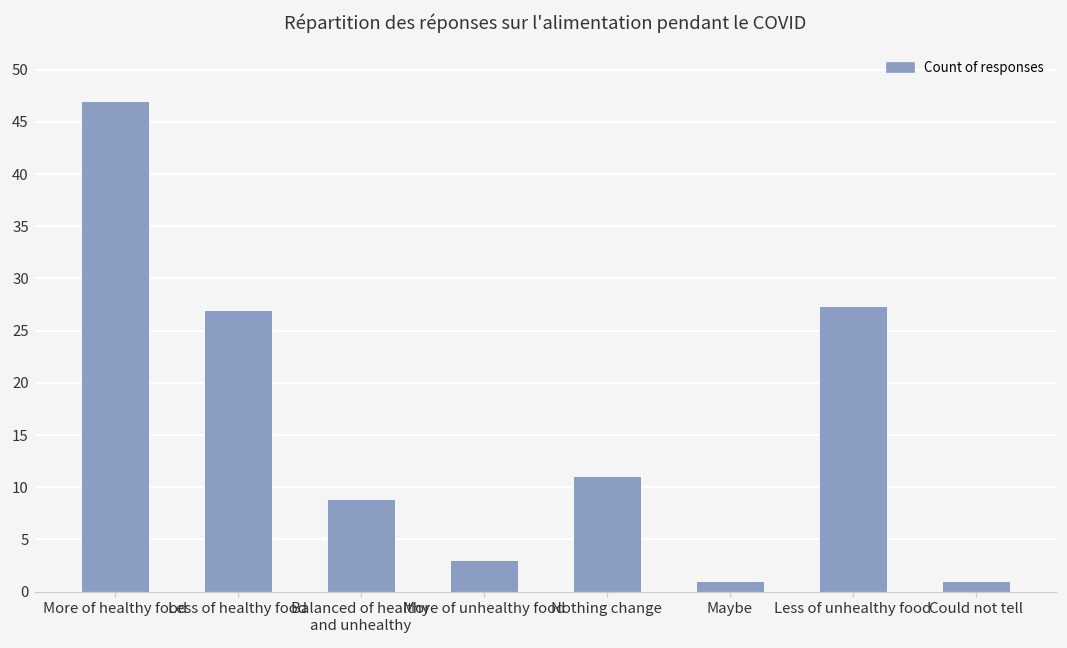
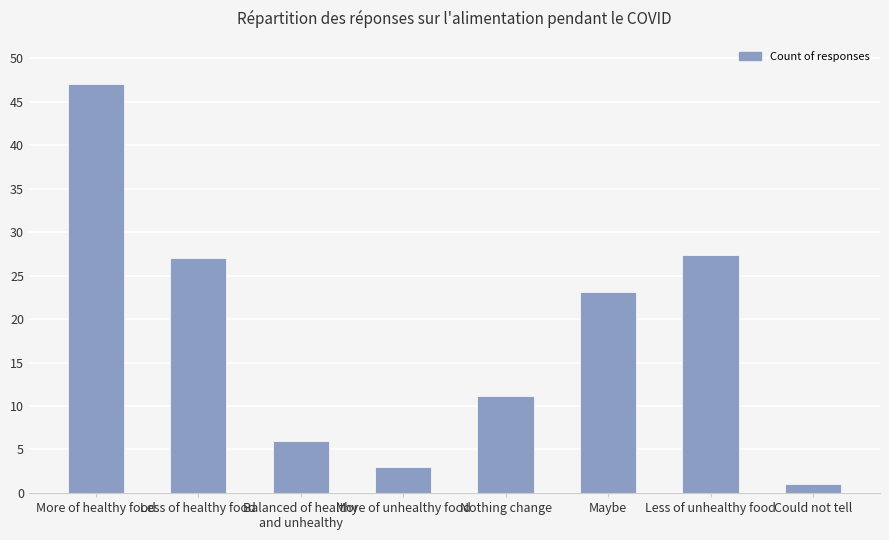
  {
    "More of healthy food": 47,
    "Less of healthy food": 27,
-   "Balanced of healthy and unhealthy": 9,
+   "Balanced of healthy and unhealthy": 6,
    "Nothing change": 11,
-   "Maybe": 1,
+   "Maybe": 23,
    "Less of unhealthy food": 27,
    "Could not tell": 1
  }
